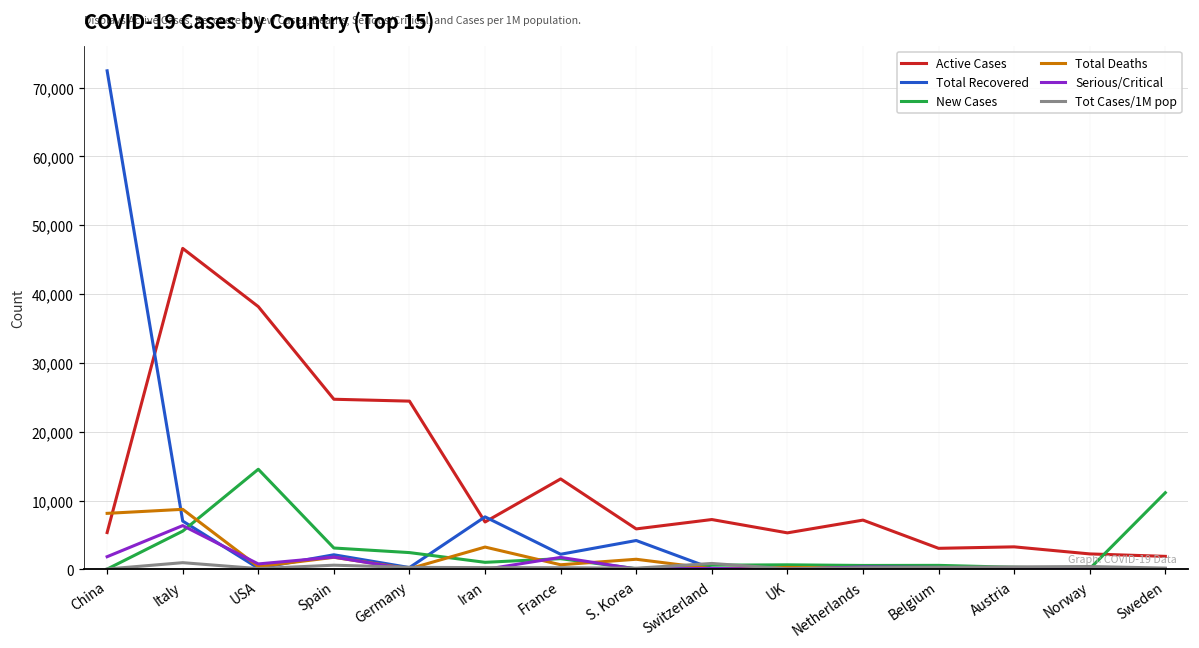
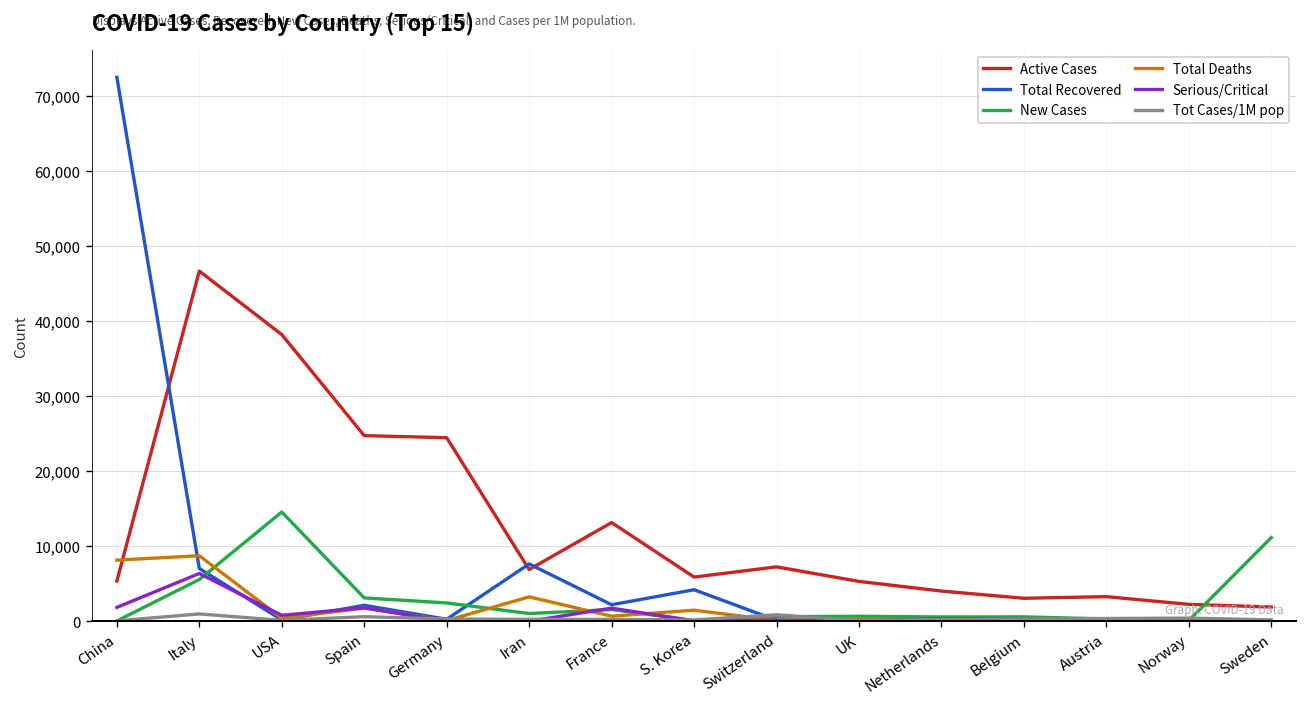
  {
    "Active Cases": {
      "China": "5,000",
      "Italy": "47,000",
      "USA": "38,000",
      "Spain": "25,000",
      "Germany": "24,000",
      "Iran": "7,000",
      "France": "13,000",
      "S. Korea": "6,000",
      "Switzerland": "7,000",
      "UK": "5,000",
-     "Netherlands": "7,000",
+     "Netherlands": "4,000",
      "Belgium": "3,000",
      "Austria": "3,000",
      "Norway": "2,000",
      "Sweden": "2,000"
    },
    "Total Recovered": {
      "China": "72,000",
      "Italy": "7,000",
      "Iran": "8,000",
      "France": "2,000",
      "S. Korea": "4,000"
    },
    "New Cases": {
      "Italy": "6,000",
      "USA": "15,000",
      "Spain": "3,000",
      "Germany": "2,000",
      "Iran": "1,000",
      "Sweden": "11,000"
    },
    "Total Deaths": {
      "China": "8,000",
      "Italy": "9,000",
      "Iran": "3,000",
      "France": "1,000",
      "S. Korea": "1,000"
    },
    "Serious/Critical": {
      "China": "2,000",
      "Italy": "6,000"
    },
    "Tot Cases/1M pop": {
      "Italy": "1,000",
      "Spain": "1,000",
      "France": "0"
    }
  }
